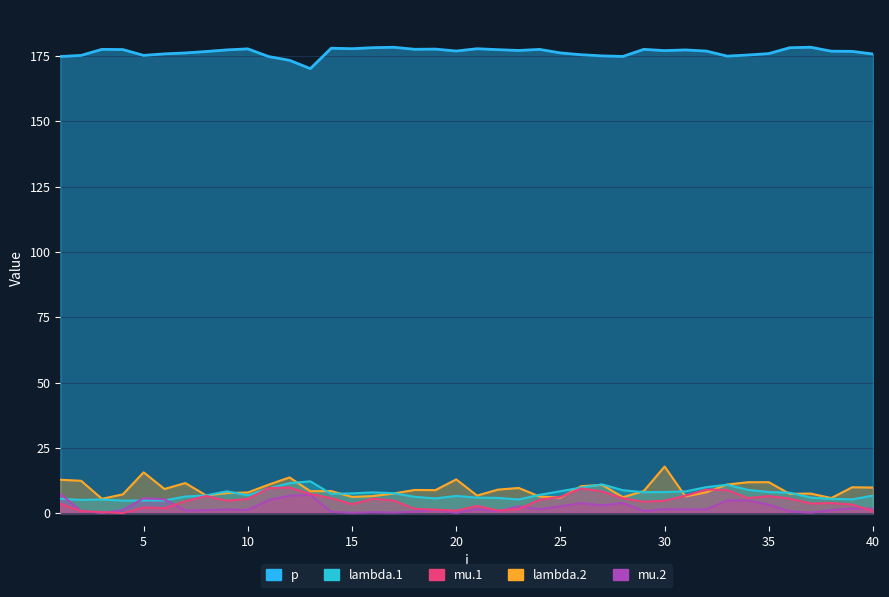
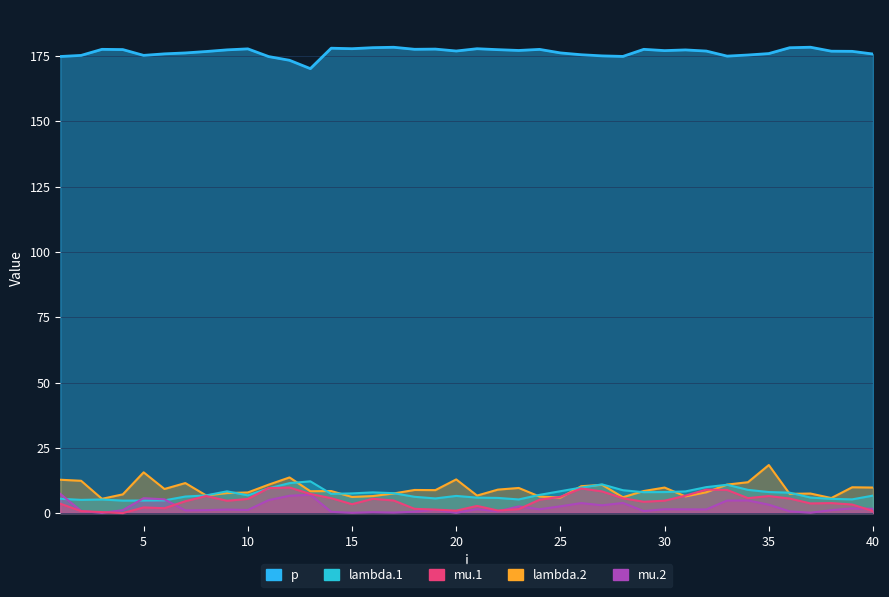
  {
    "lambda.2": {
      "5": 16,
      "10": 8,
      "15": 6,
      "20": 13,
-     "30": 18,
-     "35": 12,
+     "30": 10,
+     "35": 18,
      "40": 10
    }
  }
